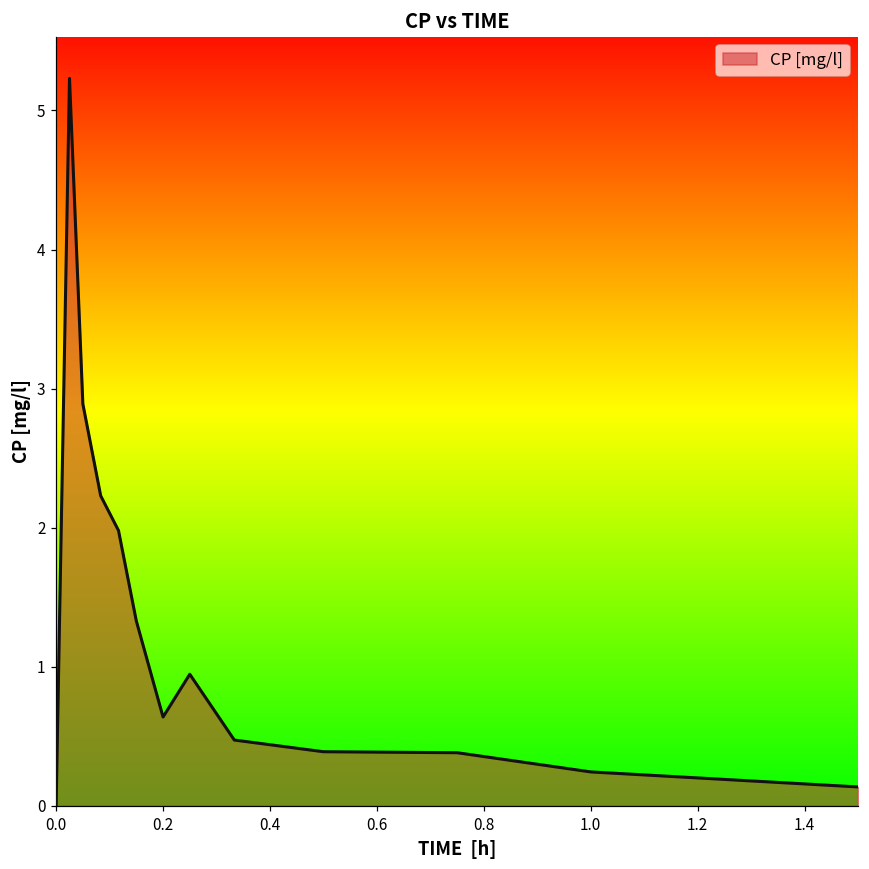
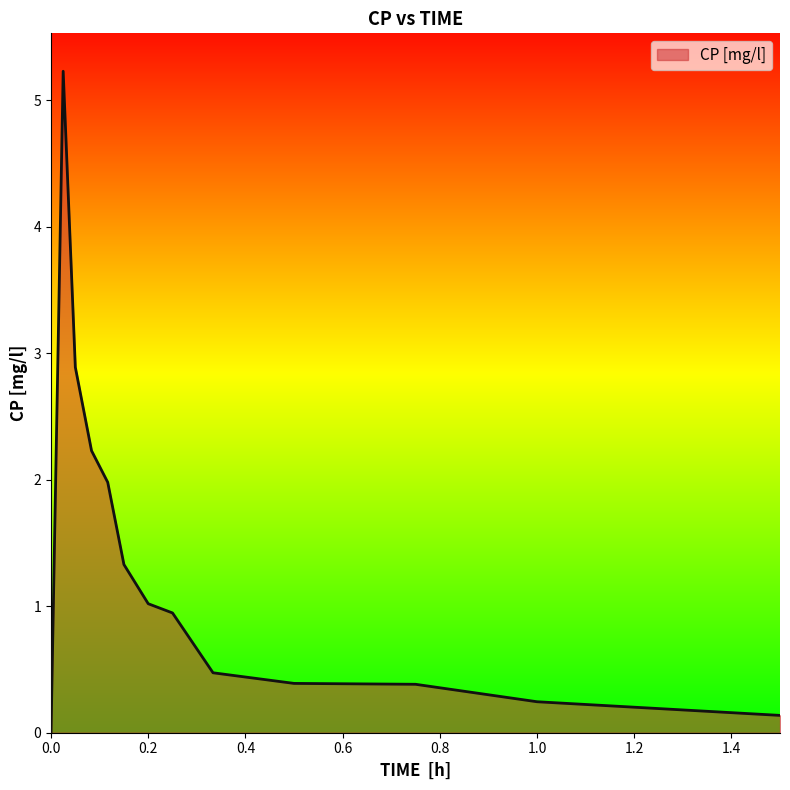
  {
    "0.0": 0.00,
-   "0.2": 0.64,
+   "0.2": 1.02,
    "1.0": 0.24
  }
